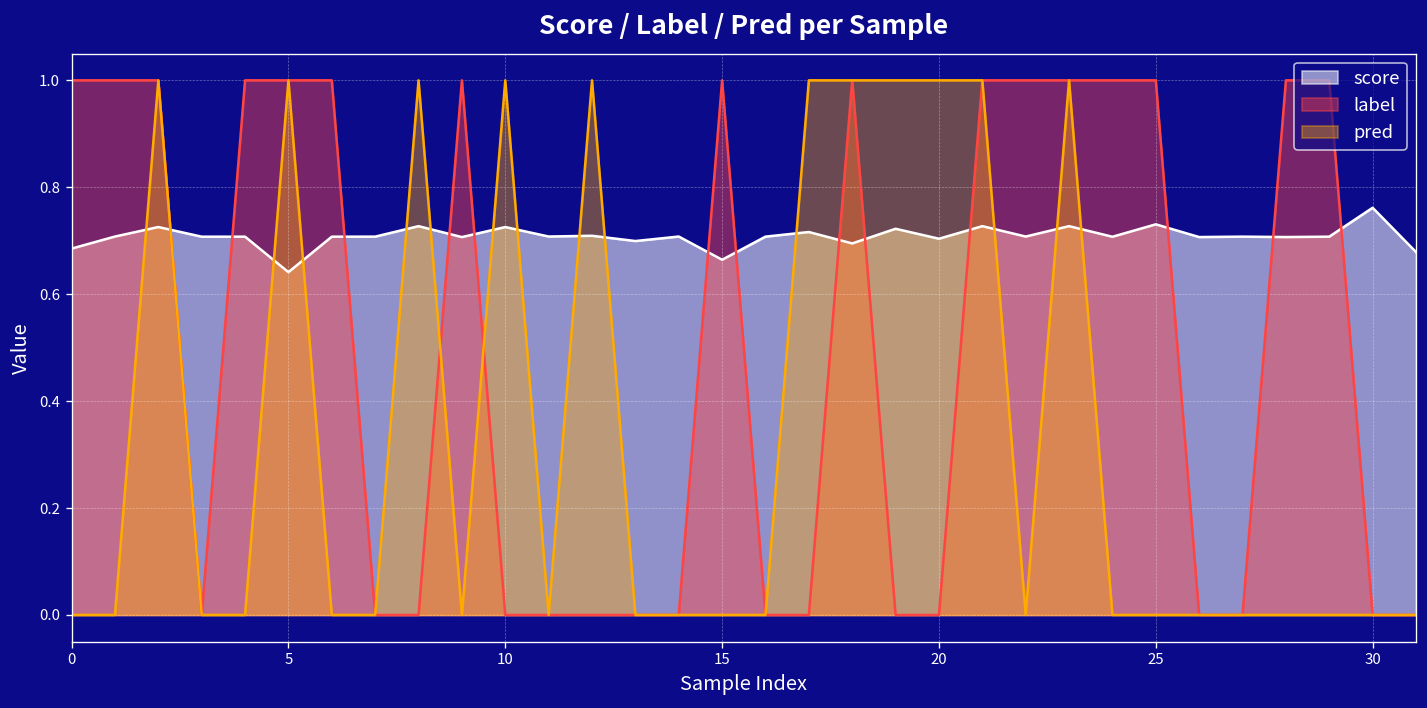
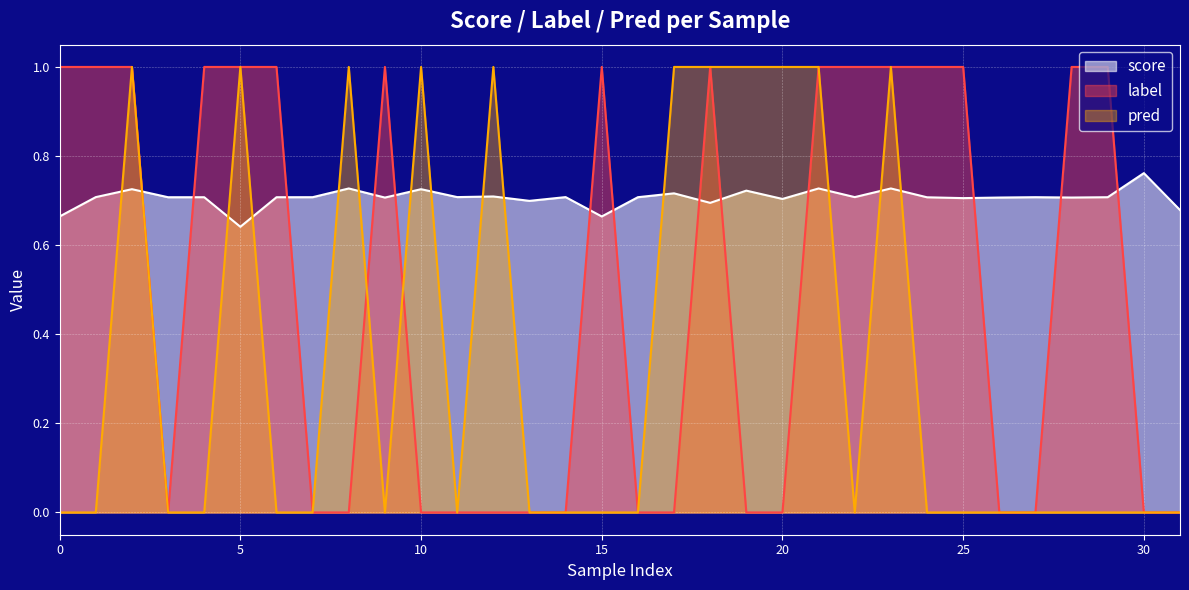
  {
    "score": {
-     "0": 0.69,
+     "0": 0.66,
      "5": 0.64,
      "10": 0.73,
      "15": 0.66,
      "20": 0.70,
-     "25": 0.73,
+     "25": 0.71,
      "30": 0.76
    },
    "label": {
      "0": 1.00,
      "10": 0.00,
      "15": 1.00,
      "20": 0.00,
      "25": 1.00
    },
    "pred": {
      "0": 0.00,
      "10": 1.00,
      "15": 0.00,
      "20": 1.00,
      "25": 0.00
    }
  }
